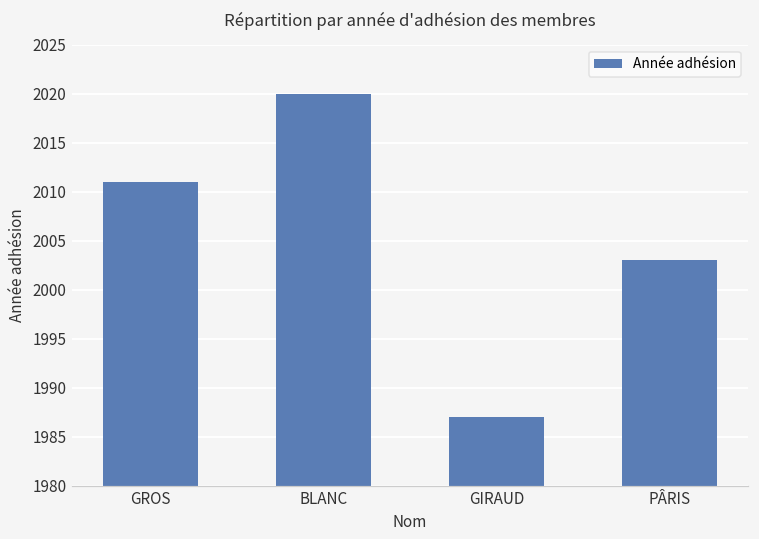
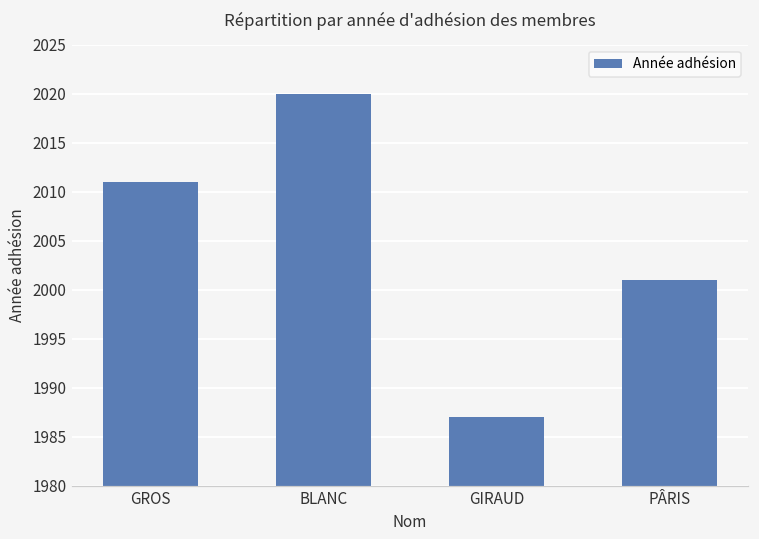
  {
    "GROS": 2011,
    "BLANC": 2020,
    "GIRAUD": 1987,
-   "PÂRIS": 2003
+   "PÂRIS": 2001
  }
